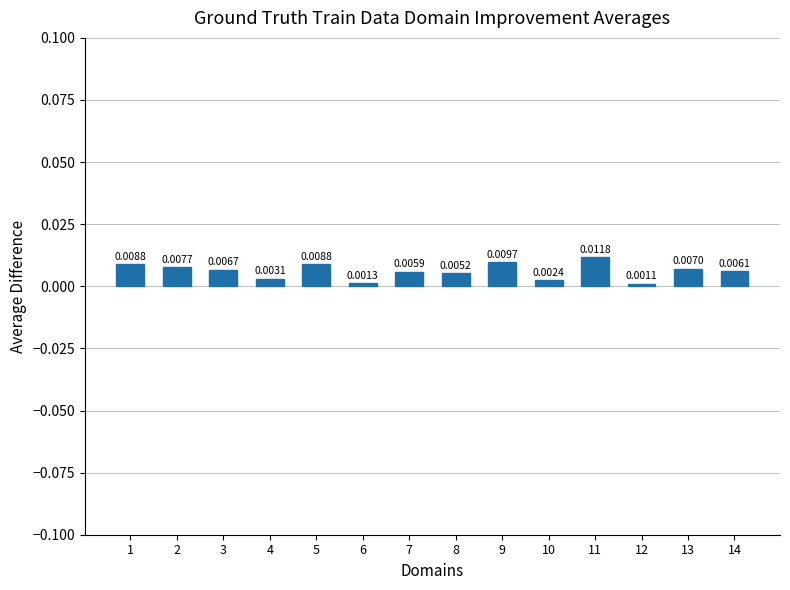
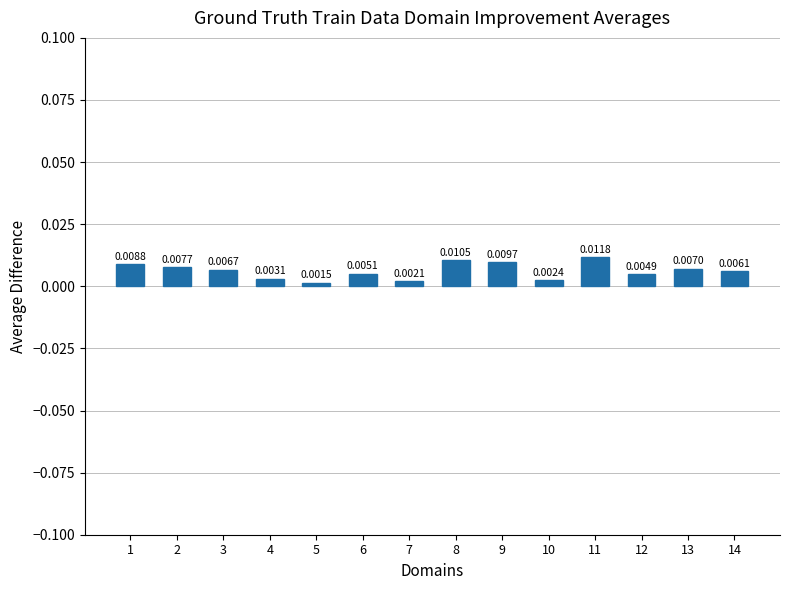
  {
    "1": 0.0088,
    "2": 0.0077,
    "3": 0.0067,
    "4": 0.0031,
-   "5": 0.0088,
-   "6": 0.0013,
-   "7": 0.0059,
-   "8": 0.0052,
+   "5": 0.0015,
+   "6": 0.0051,
+   "7": 0.0021,
+   "8": 0.0105,
    "9": 0.0097,
    "10": 0.0024,
    "11": 0.0118,
-   "12": 0.0011,
+   "12": 0.0049,
    "13": 0.0070,
    "14": 0.0061
  }
